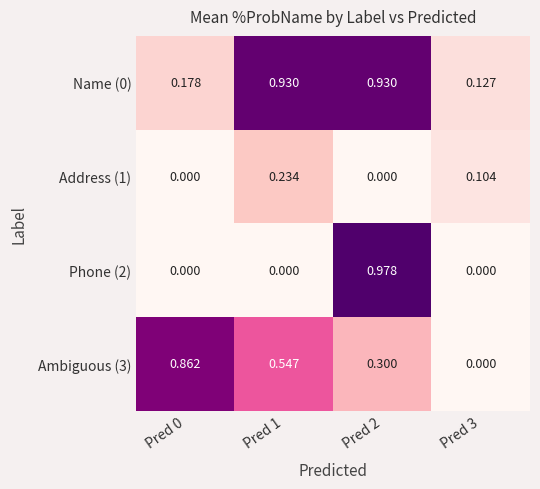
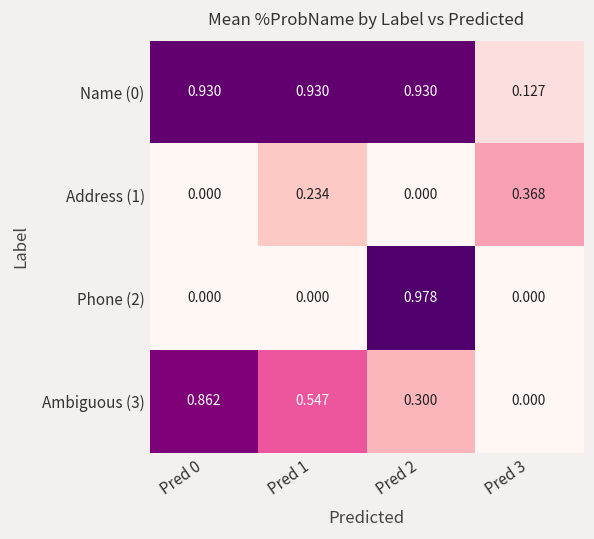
  {
    "Name (0)": {
-     "Pred 0": 0.178,
+     "Pred 0": 0.930,
      "Pred 1": 0.930,
      "Pred 2": 0.930,
      "Pred 3": 0.127
    },
    "Address (1)": {
      "Pred 0": 0.000,
      "Pred 1": 0.234,
      "Pred 2": 0.000,
-     "Pred 3": 0.104
+     "Pred 3": 0.368
    },
    "Phone (2)": {
      "Pred 0": 0.000,
      "Pred 1": 0.000,
      "Pred 2": 0.978,
      "Pred 3": 0.000
    },
    "Ambiguous (3)": {
      "Pred 0": 0.862,
      "Pred 1": 0.547,
      "Pred 2": 0.300,
      "Pred 3": 0.000
    }
  }
